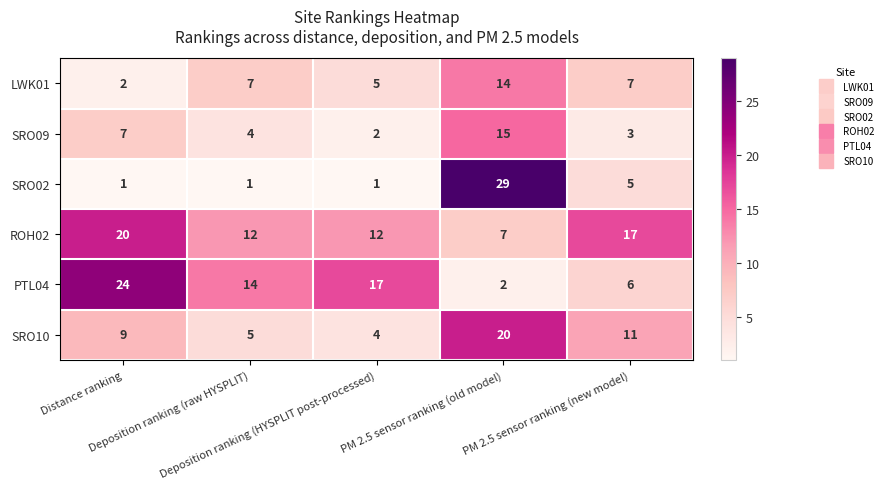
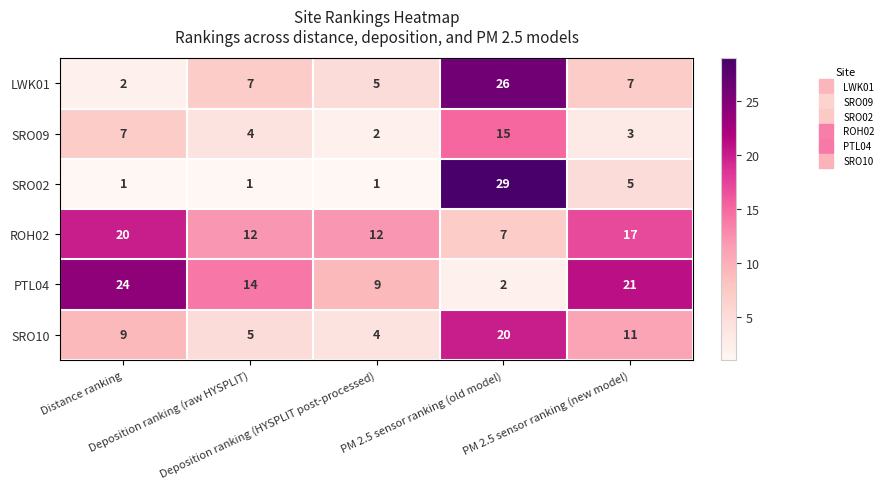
  {
    "LWK01": {
      "Distance ranking": 2,
      "Deposition ranking (raw HYSPLIT)": 7,
      "Deposition ranking (HYSPLIT post-processed)": 5,
-     "PM 2.5 sensor ranking (old model)": 14,
+     "PM 2.5 sensor ranking (old model)": 26,
      "PM 2.5 sensor ranking (new model)": 7
    },
    "SRO09": {
      "Distance ranking": 7,
      "Deposition ranking (raw HYSPLIT)": 4,
      "Deposition ranking (HYSPLIT post-processed)": 2,
      "PM 2.5 sensor ranking (old model)": 15,
      "PM 2.5 sensor ranking (new model)": 3
    },
    "SRO02": {
      "Distance ranking": 1,
      "Deposition ranking (raw HYSPLIT)": 1,
      "Deposition ranking (HYSPLIT post-processed)": 1,
      "PM 2.5 sensor ranking (old model)": 29,
      "PM 2.5 sensor ranking (new model)": 5
    },
    "ROH02": {
      "Distance ranking": 20,
      "Deposition ranking (raw HYSPLIT)": 12,
      "Deposition ranking (HYSPLIT post-processed)": 12,
      "PM 2.5 sensor ranking (old model)": 7,
      "PM 2.5 sensor ranking (new model)": 17
    },
    "PTL04": {
      "Distance ranking": 24,
      "Deposition ranking (raw HYSPLIT)": 14,
-     "Deposition ranking (HYSPLIT post-processed)": 17,
+     "Deposition ranking (HYSPLIT post-processed)": 9,
      "PM 2.5 sensor ranking (old model)": 2,
-     "PM 2.5 sensor ranking (new model)": 6
+     "PM 2.5 sensor ranking (new model)": 21
    },
    "SRO10": {
      "Distance ranking": 9,
      "Deposition ranking (raw HYSPLIT)": 5,
      "Deposition ranking (HYSPLIT post-processed)": 4,
      "PM 2.5 sensor ranking (old model)": 20,
      "PM 2.5 sensor ranking (new model)": 11
    }
  }
